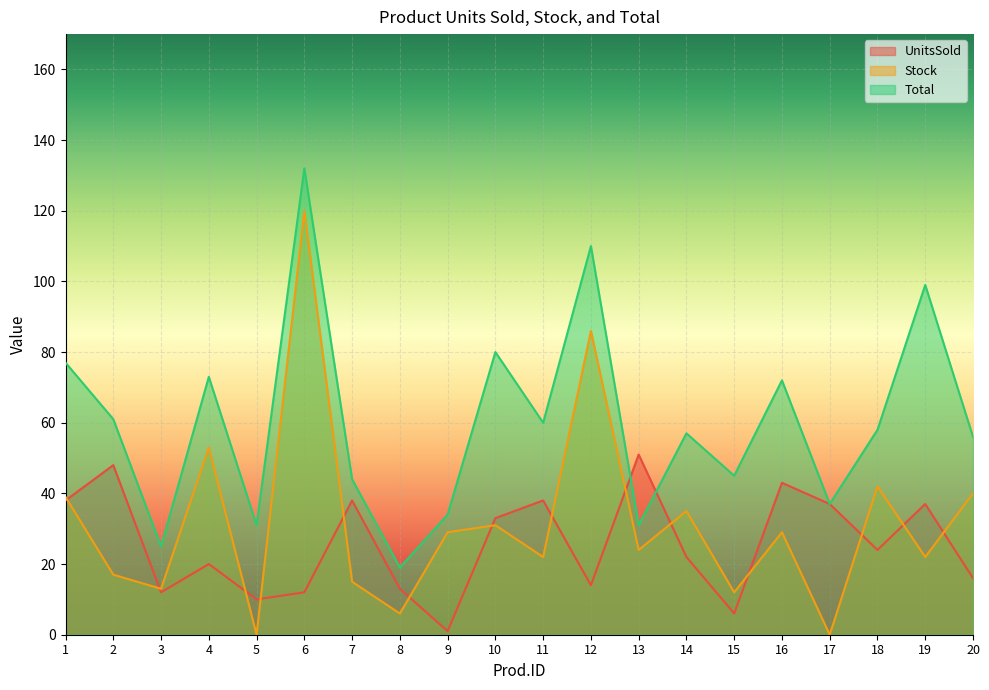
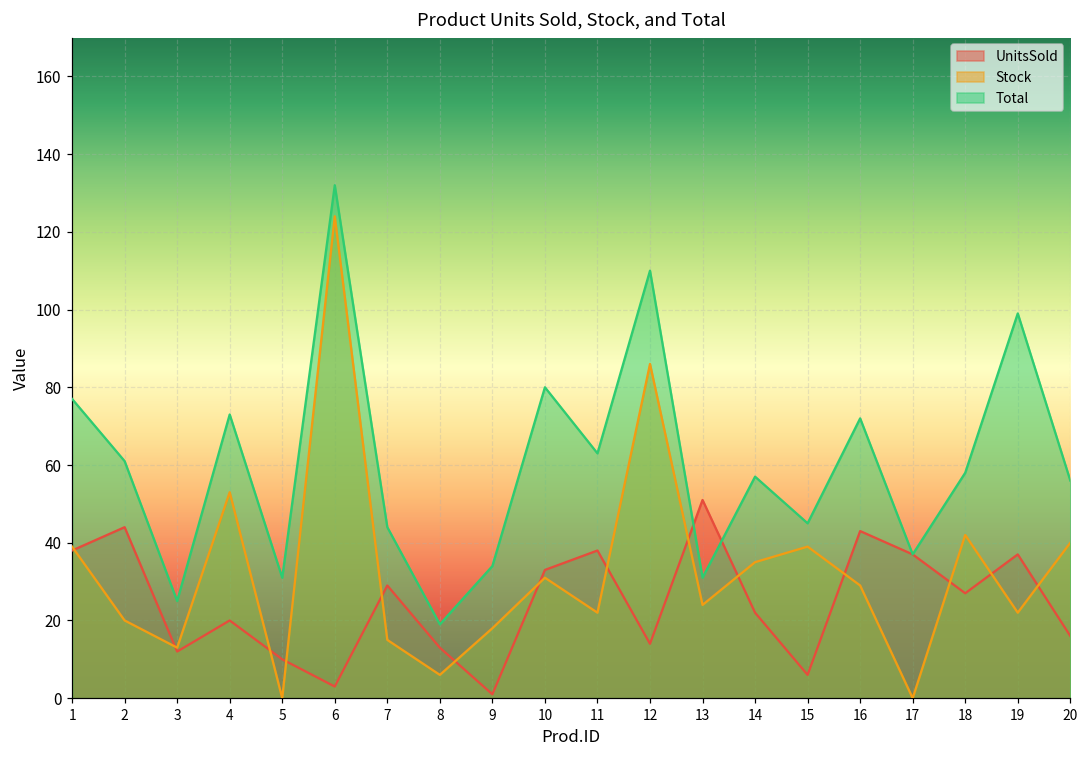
  {
    "UnitsSold": {
      "1": 38,
-     "2": 48,
+     "2": 44,
      "3": 12,
      "4": 20,
      "5": 10,
-     "6": 12,
-     "7": 38,
+     "6": 3,
+     "7": 29,
      "8": 13,
      "9": 1,
      "10": 33,
      "11": 38,
      "12": 14,
      "13": 51,
      "14": 22,
      "15": 6,
      "16": 43,
-     "18": 24,
+     "18": 27,
      "19": 37,
      "20": 16
    },
    "Stock": {
      "1": 39,
-     "2": 17,
+     "2": 20,
      "3": 13,
      "4": 53,
      "5": 0,
-     "6": 120,
+     "6": 124,
      "7": 15,
      "8": 6,
-     "9": 29,
+     "9": 18,
      "10": 31,
      "11": 22,
      "12": 86,
      "13": 24,
      "14": 35,
-     "15": 12,
+     "15": 39,
      "16": 29,
      "17": 0,
      "18": 42,
      "19": 22,
      "20": 40
    },
    "Total": {
      "1": 77,
      "2": 61,
      "3": 25,
      "4": 73,
      "5": 31,
      "6": 132,
      "7": 44,
      "8": 19,
      "9": 34,
      "10": 80,
-     "11": 60,
+     "11": 63,
      "12": 110,
      "13": 31,
      "14": 57,
      "15": 45,
      "16": 72,
      "18": 58,
      "19": 99,
      "20": 56
    }
  }
